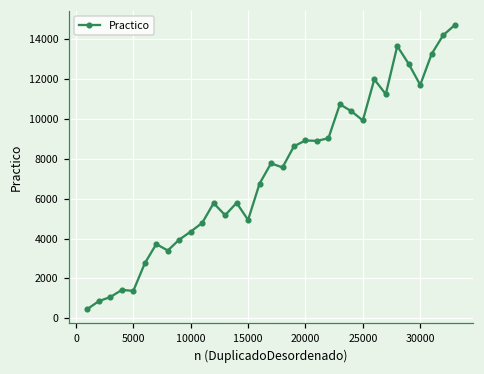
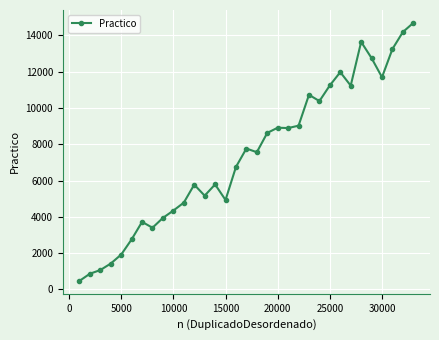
  {
-   "5000": 1400,
+   "5000": 1900,
    "10000": 4300,
    "15000": 4900,
    "20000": 8900,
-   "25000": 9900,
+   "25000": 11200,
    "30000": 11700
  }
